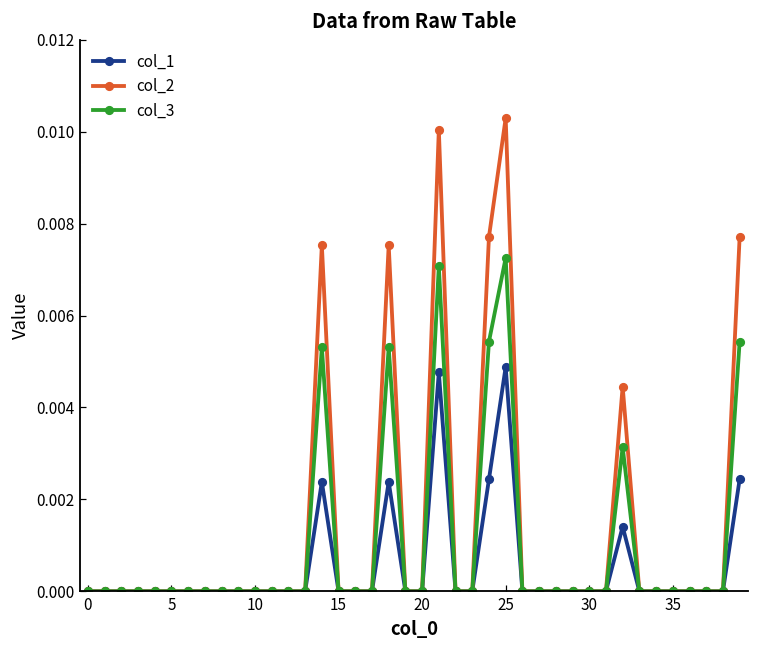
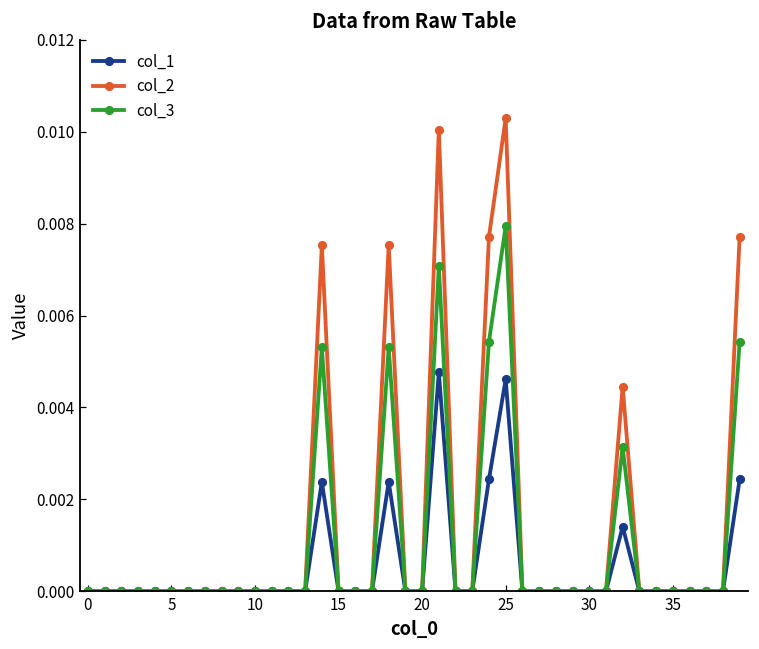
  {
    "col_1": {
-     "25": 0.0049
+     "25": 0.0046
    },
    "col_2": {
      "25": 0.0103
    },
    "col_3": {
-     "25": 0.0073
+     "25": 0.0079
    }
  }
